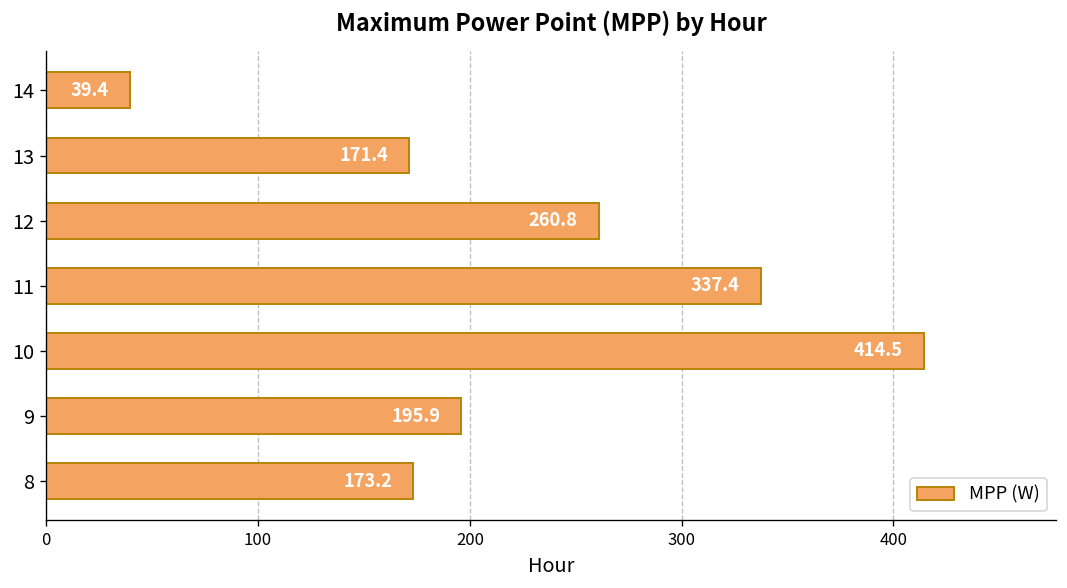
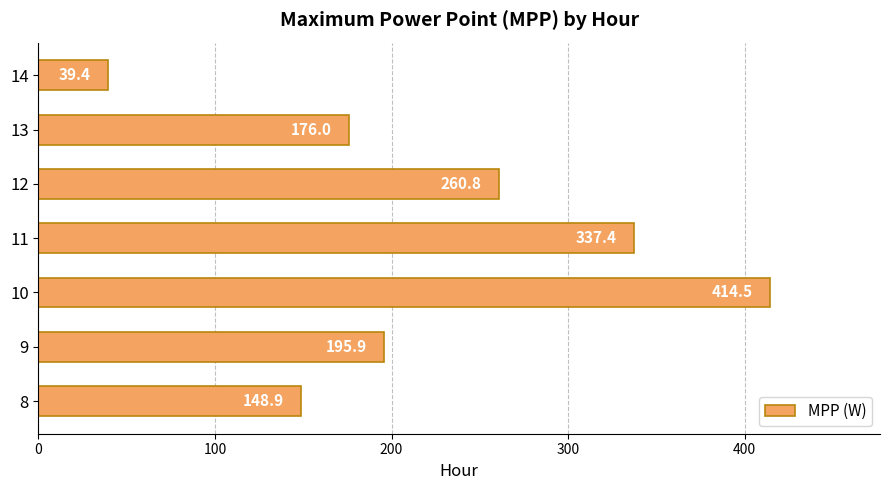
  {
    "14": 39.4,
-   "13": 171.4,
+   "13": 176.0,
    "12": 260.8,
    "11": 337.4,
    "10": 414.5,
    "9": 195.9,
-   "8": 173.2
+   "8": 148.9
  }
